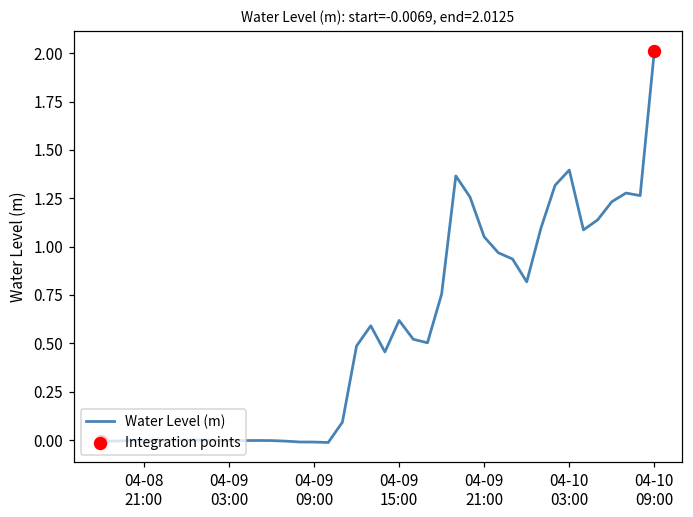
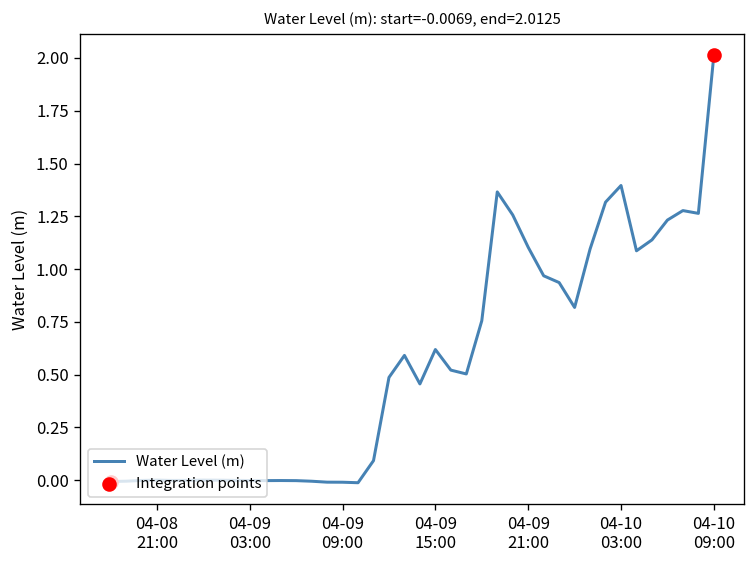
  {
    "Water Level (m)": {
      "04-09 09:00": -0.01,
      "04-09 15:00": 0.62,
-     "04-09 21:00": 1.05,
+     "04-09 21:00": 1.10,
      "04-10 03:00": 1.40
    }
  }
